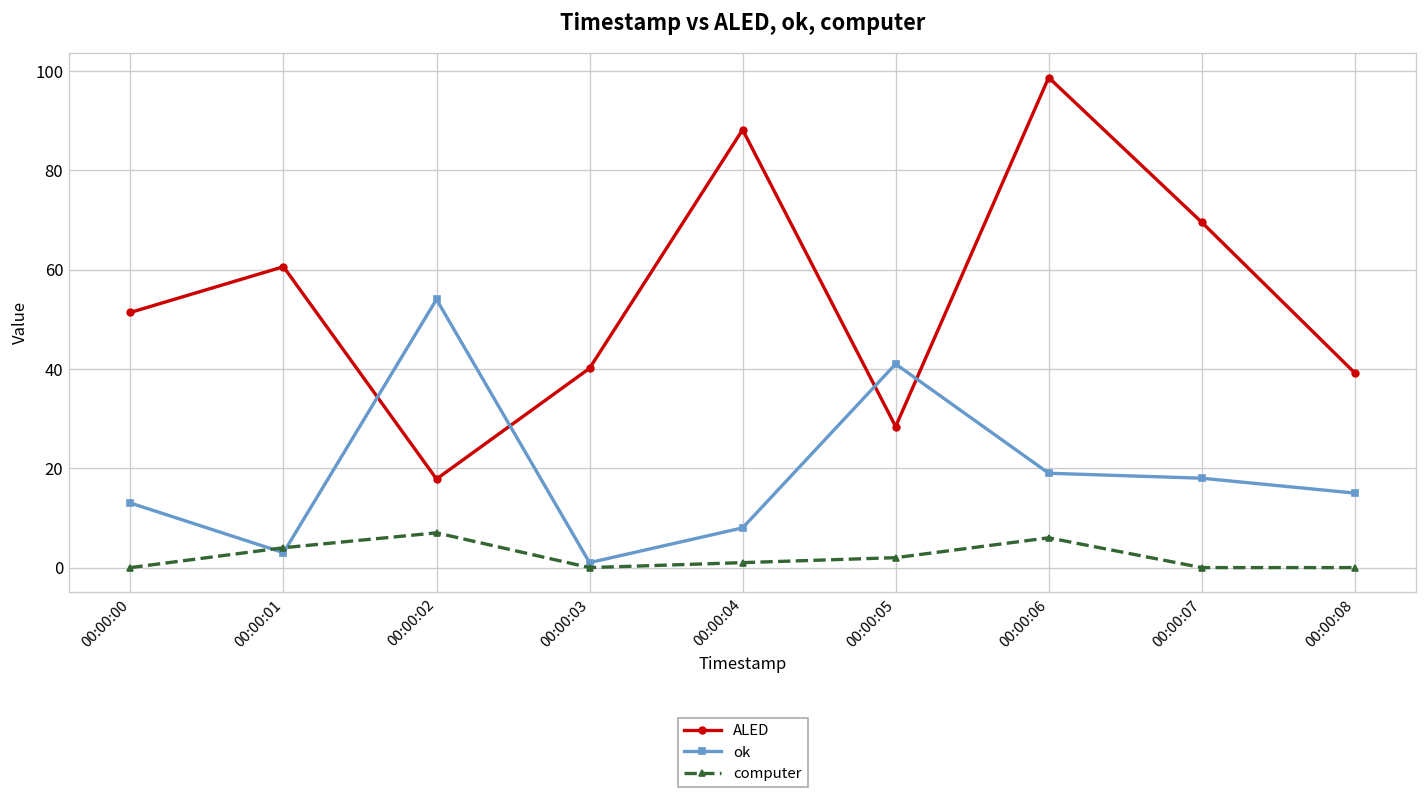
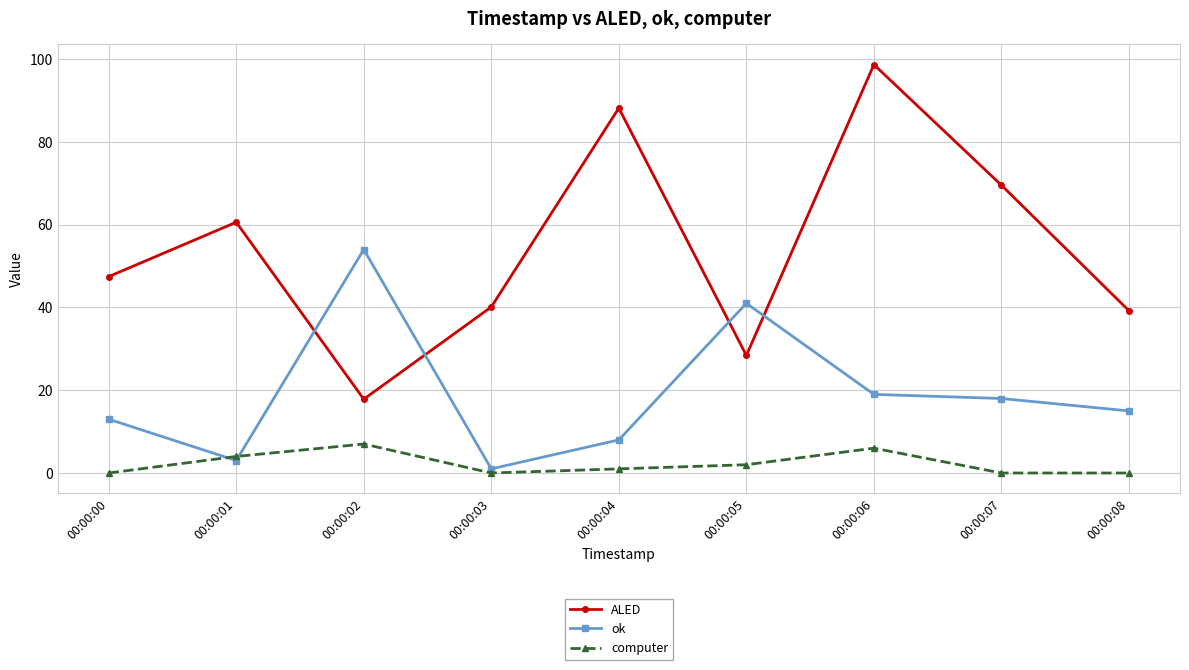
  {
    "ALED": {
-     "00:00:00": 51,
+     "00:00:00": 47,
      "00:00:01": 61,
      "00:00:02": 18,
      "00:00:03": 40,
      "00:00:04": 88,
      "00:00:05": 28,
      "00:00:06": 99,
      "00:00:07": 70,
      "00:00:08": 39
    },
    "ok": {
      "00:00:00": 13,
      "00:00:01": 3,
      "00:00:02": 54,
      "00:00:03": 1,
      "00:00:04": 8,
      "00:00:05": 41,
      "00:00:06": 19,
      "00:00:07": 18,
      "00:00:08": 15
    },
    "computer": {
      "00:00:00": 0,
      "00:00:01": 4,
      "00:00:02": 7,
      "00:00:03": 0,
      "00:00:04": 1,
      "00:00:05": 2,
      "00:00:06": 6,
      "00:00:07": 0,
      "00:00:08": 0
    }
  }
